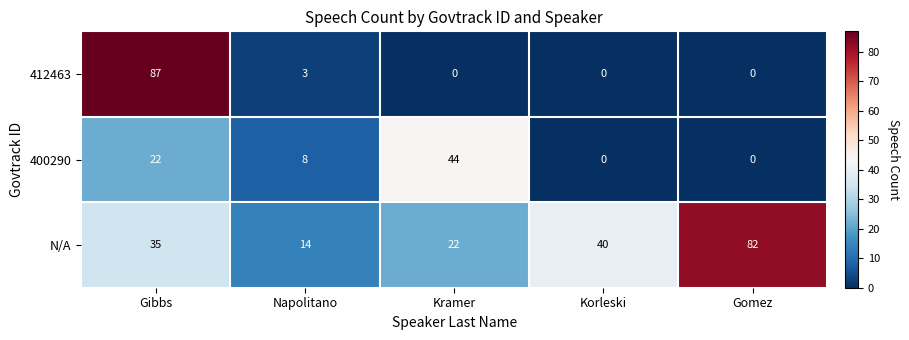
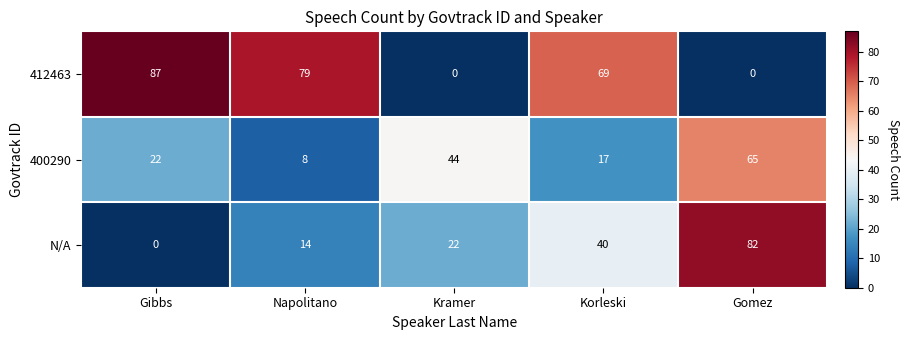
  {
    "412463": {
      "Gibbs": 87,
-     "Napolitano": 3,
+     "Napolitano": 79,
      "Kramer": 0,
-     "Korleski": 0,
+     "Korleski": 69,
      "Gomez": 0
    },
    "400290": {
      "Gibbs": 22,
      "Napolitano": 8,
      "Kramer": 44,
-     "Korleski": 0,
-     "Gomez": 0
+     "Korleski": 17,
+     "Gomez": 65
    },
    "N/A": {
-     "Gibbs": 35,
+     "Gibbs": 0,
      "Napolitano": 14,
      "Kramer": 22,
      "Korleski": 40,
      "Gomez": 82
    }
  }
